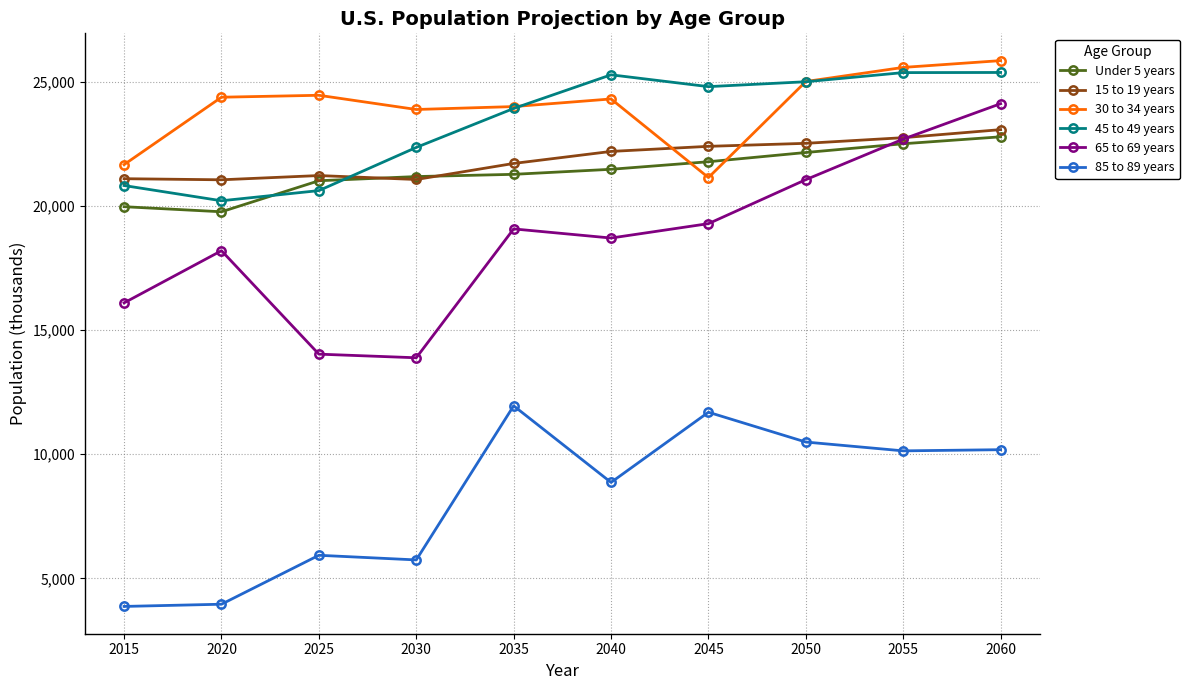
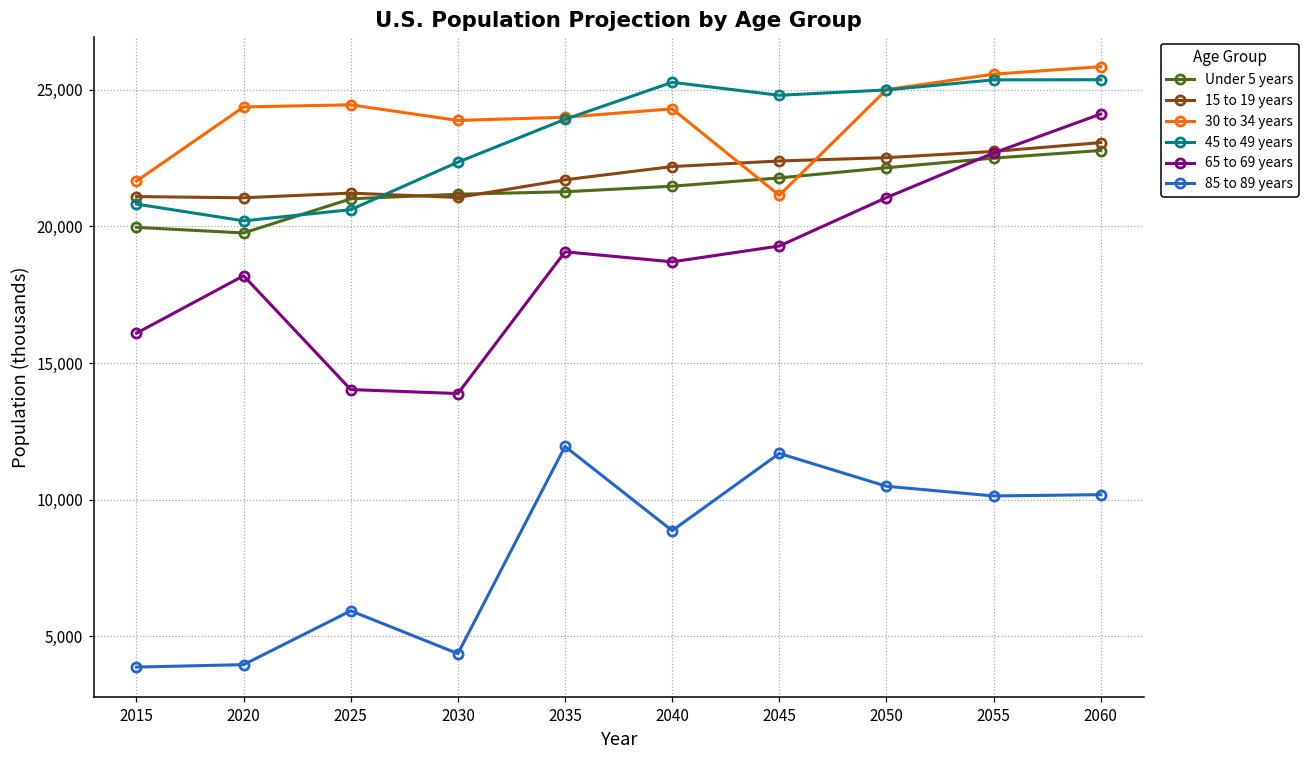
  {
    "Under 5 years": {
      "2015": "20,000",
      "2020": "19,800",
      "2025": "21,000",
      "2030": "21,200",
      "2035": "21,300",
      "2040": "21,500",
      "2045": "21,800",
      "2050": "22,100",
      "2055": "22,500",
      "2060": "22,800"
    },
    "15 to 19 years": {
      "2015": "21,100",
      "2020": "21,000",
      "2025": "21,200",
      "2030": "21,100",
      "2035": "21,700",
      "2040": "22,200",
      "2045": "22,400",
      "2050": "22,500",
      "2060": "23,100"
    },
    "30 to 34 years": {
      "2015": "21,700",
      "2020": "24,400",
      "2025": "24,500",
      "2030": "23,900",
      "2040": "24,300",
      "2045": "21,100",
      "2055": "25,600",
      "2060": "25,800"
    },
    "45 to 49 years": {
      "2015": "20,800",
      "2020": "20,200",
      "2025": "20,600",
      "2030": "22,400",
      "2040": "25,300",
      "2045": "24,800",
      "2055": "25,400",
      "2060": "25,400"
    },
    "65 to 69 years": {
      "2015": "16,100",
      "2020": "18,200",
      "2025": "14,000",
      "2030": "13,900",
      "2035": "19,100",
      "2040": "18,700",
      "2045": "19,300",
      "2050": "21,100",
      "2060": "24,100"
    },
    "85 to 89 years": {
      "2015": "3,900",
      "2020": "4,000",
      "2025": "5,900",
-     "2030": "5,700",
+     "2030": "4,400",
      "2035": "12,000",
      "2040": "8,900",
      "2045": "11,700",
      "2050": "10,500",
      "2055": "10,100",
      "2060": "10,200"
    }
  }
